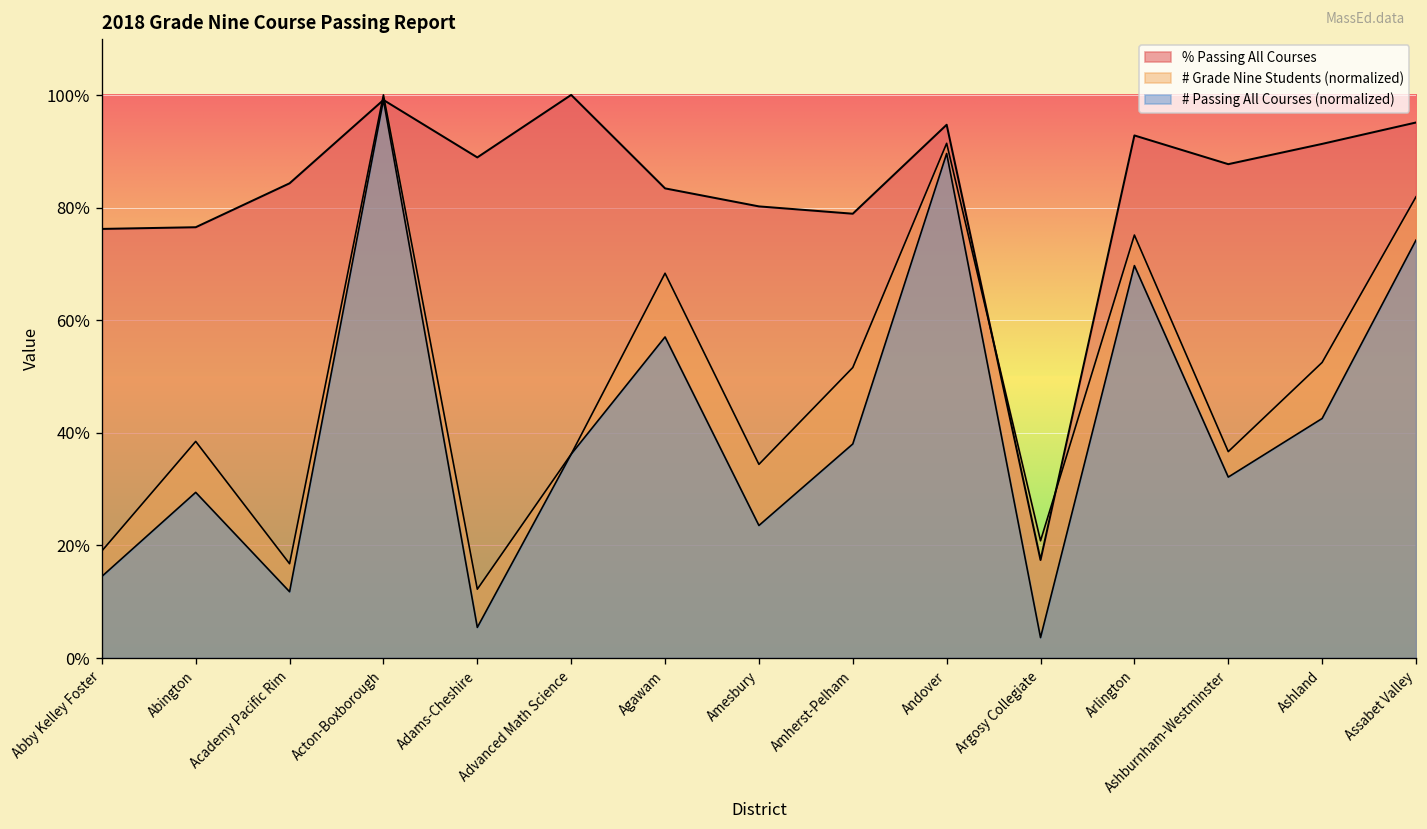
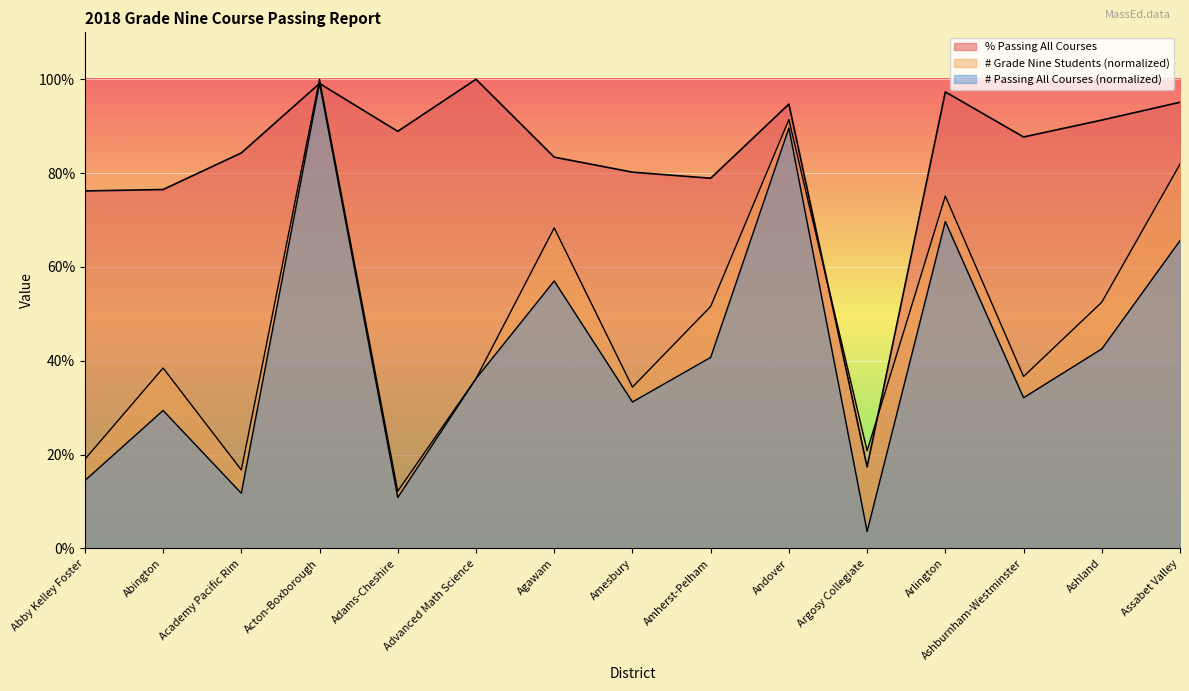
  {
    "% Passing All Courses": {
      "Abby Kelley Foster": "76%",
      "Abington": "77%",
      "Academy Pacific Rim": "84%",
      "Adams-Cheshire": "89%",
      "Advanced Math Science": "100%",
      "Agawam": "83%",
      "Amesbury": "80%",
      "Amherst-Pelham": "79%",
      "Andover": "95%",
      "Argosy Collegiate": "17%",
-     "Arlington": "93%",
+     "Arlington": "97%",
      "Ashburnham-Westminster": "88%",
      "Ashland": "91%",
      "Assabet Valley": "95%"
    },
    "# Grade Nine Students (normalized)": {
      "Abby Kelley Foster": "19%",
      "Abington": "38%",
      "Academy Pacific Rim": "17%",
      "Acton-Boxborough": "100%",
      "Adams-Cheshire": "12%",
      "Agawam": "68%",
      "Amesbury": "34%",
      "Amherst-Pelham": "52%",
      "Andover": "91%",
      "Argosy Collegiate": "21%",
      "Arlington": "75%",
      "Ashburnham-Westminster": "37%",
      "Ashland": "52%",
      "Assabet Valley": "82%"
    },
    "# Passing All Courses (normalized)": {
      "Abby Kelley Foster": "14%",
      "Abington": "29%",
      "Academy Pacific Rim": "12%",
-     "Adams-Cheshire": "5%",
+     "Adams-Cheshire": "11%",
      "Agawam": "57%",
-     "Amesbury": "24%",
-     "Amherst-Pelham": "38%",
+     "Amesbury": "31%",
+     "Amherst-Pelham": "41%",
      "Andover": "90%",
      "Argosy Collegiate": "4%",
      "Arlington": "70%",
      "Ashburnham-Westminster": "32%",
      "Ashland": "43%",
-     "Assabet Valley": "74%"
+     "Assabet Valley": "66%"
    }
  }
